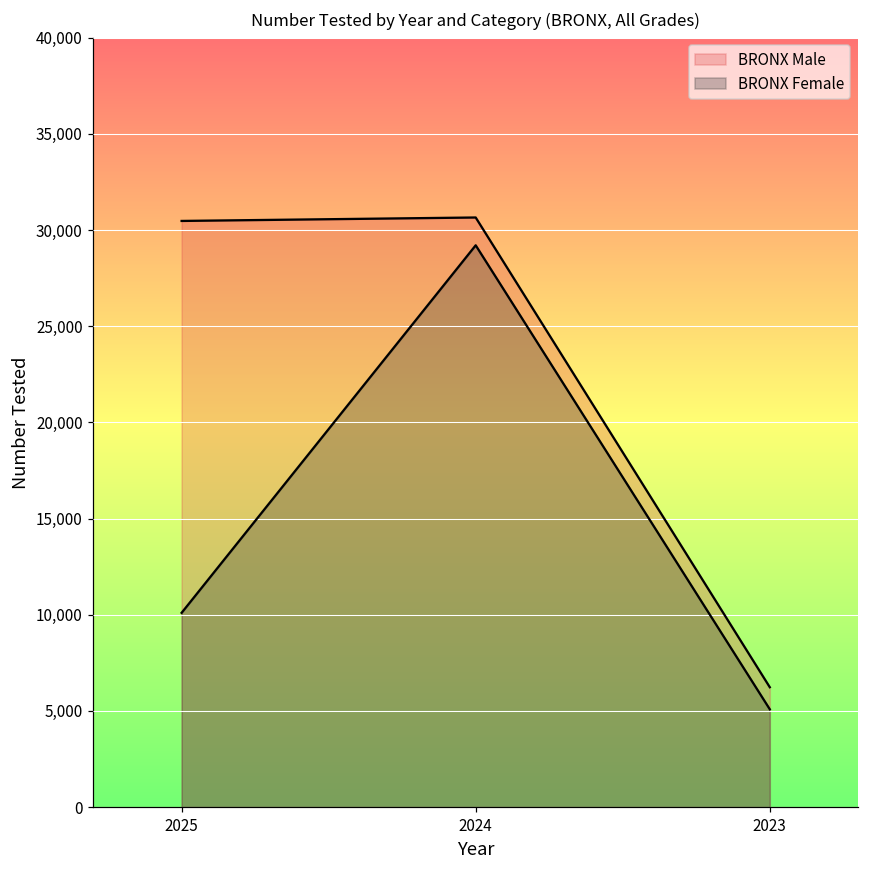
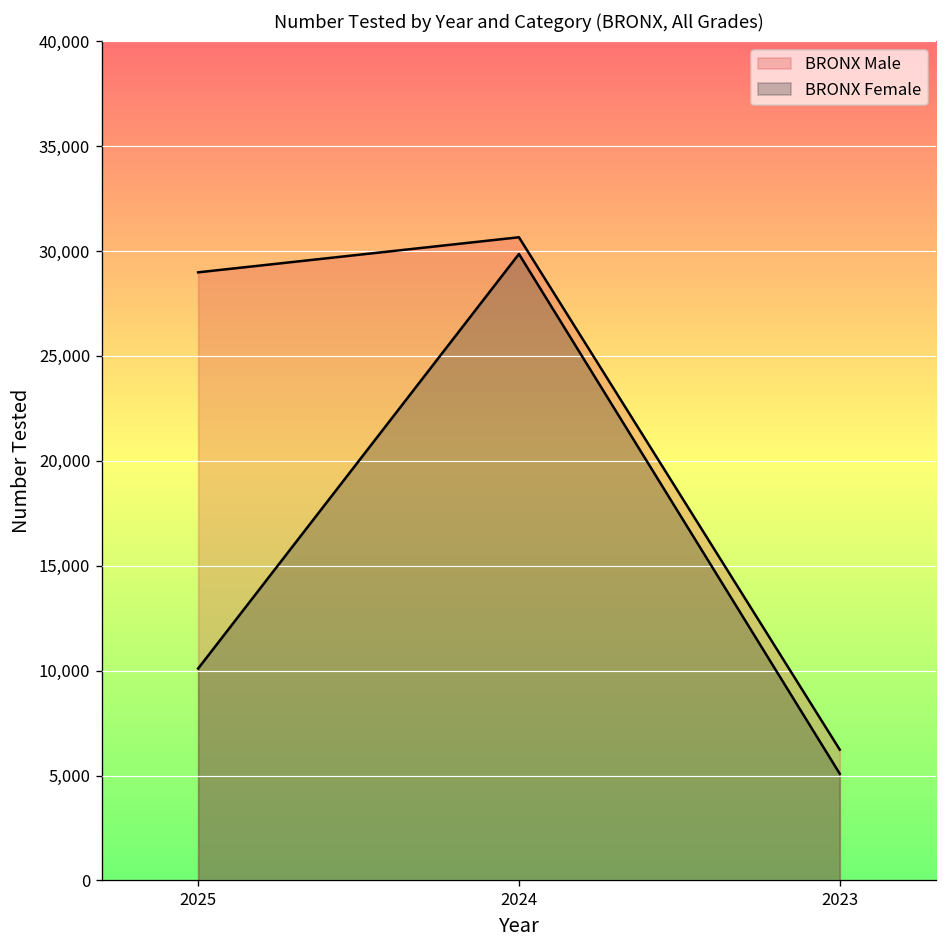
  {
    "BRONX Male": {
-     "2025": "30,500",
+     "2025": "29,000",
      "2024": "30,700",
      "2023": "6,200"
    },
    "BRONX Female": {
      "2025": "10,100",
-     "2024": "29,200",
+     "2024": "29,900",
      "2023": "5,100"
    }
  }
